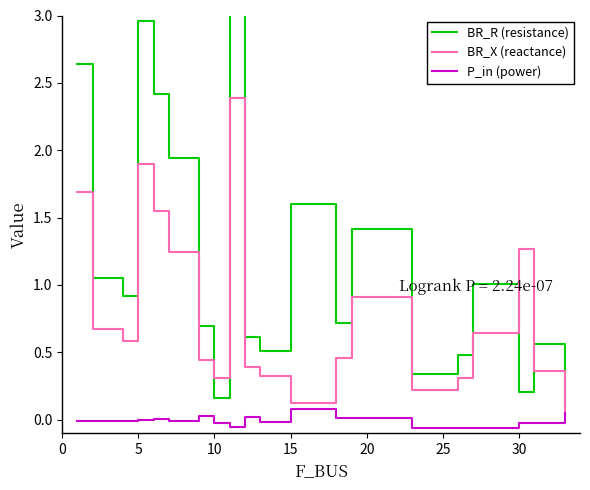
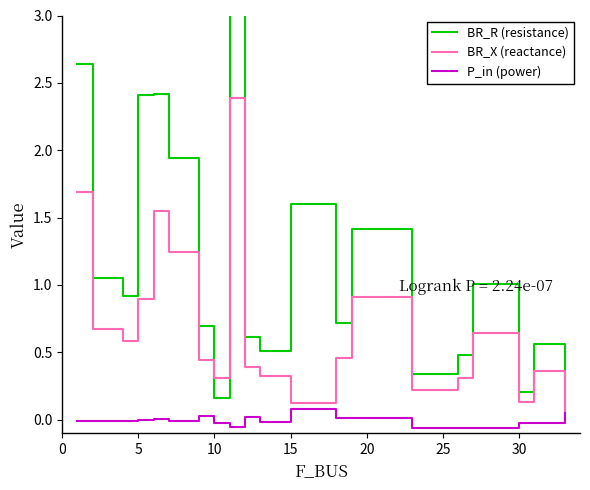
  {
    "BR_R (resistance)": {
-     "5": 2.96,
+     "5": 2.41,
      "10": 0.16,
      "15": 1.60,
      "30": 0.20
    },
    "BR_X (reactance)": {
-     "5": 1.89,
+     "5": 0.90,
      "10": 0.31,
      "15": 0.12,
-     "30": 1.27
+     "30": 0.13
    },
    "P_in (power)": {
      "5": 0.00,
      "10": -0.02,
      "15": 0.08,
      "30": -0.03
    }
  }
